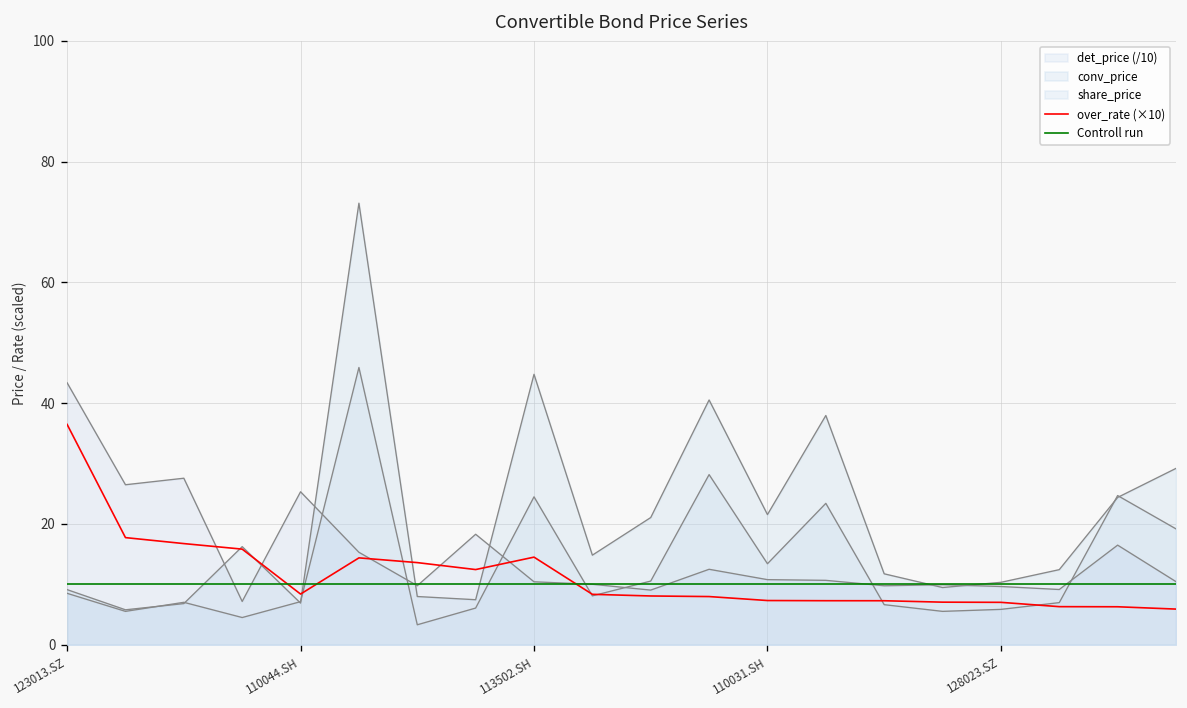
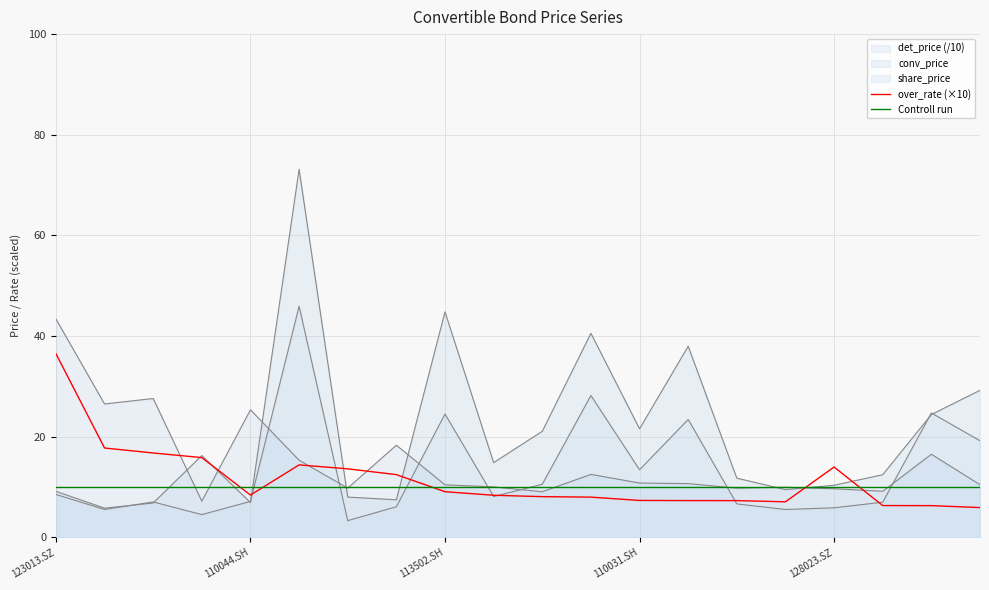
  {
    "over_rate (×10)": {
      "123013.SZ": 36,
      "110044.SH": 8,
-     "113502.SH": 15,
+     "113502.SH": 9,
      "110031.SH": 7,
-     "128023.SZ": 7
+     "128023.SZ": 14
    },
    "Controll run": {
      "123013.SZ": 10,
      "110044.SH": 10,
      "110031.SH": 10
    }
  }
